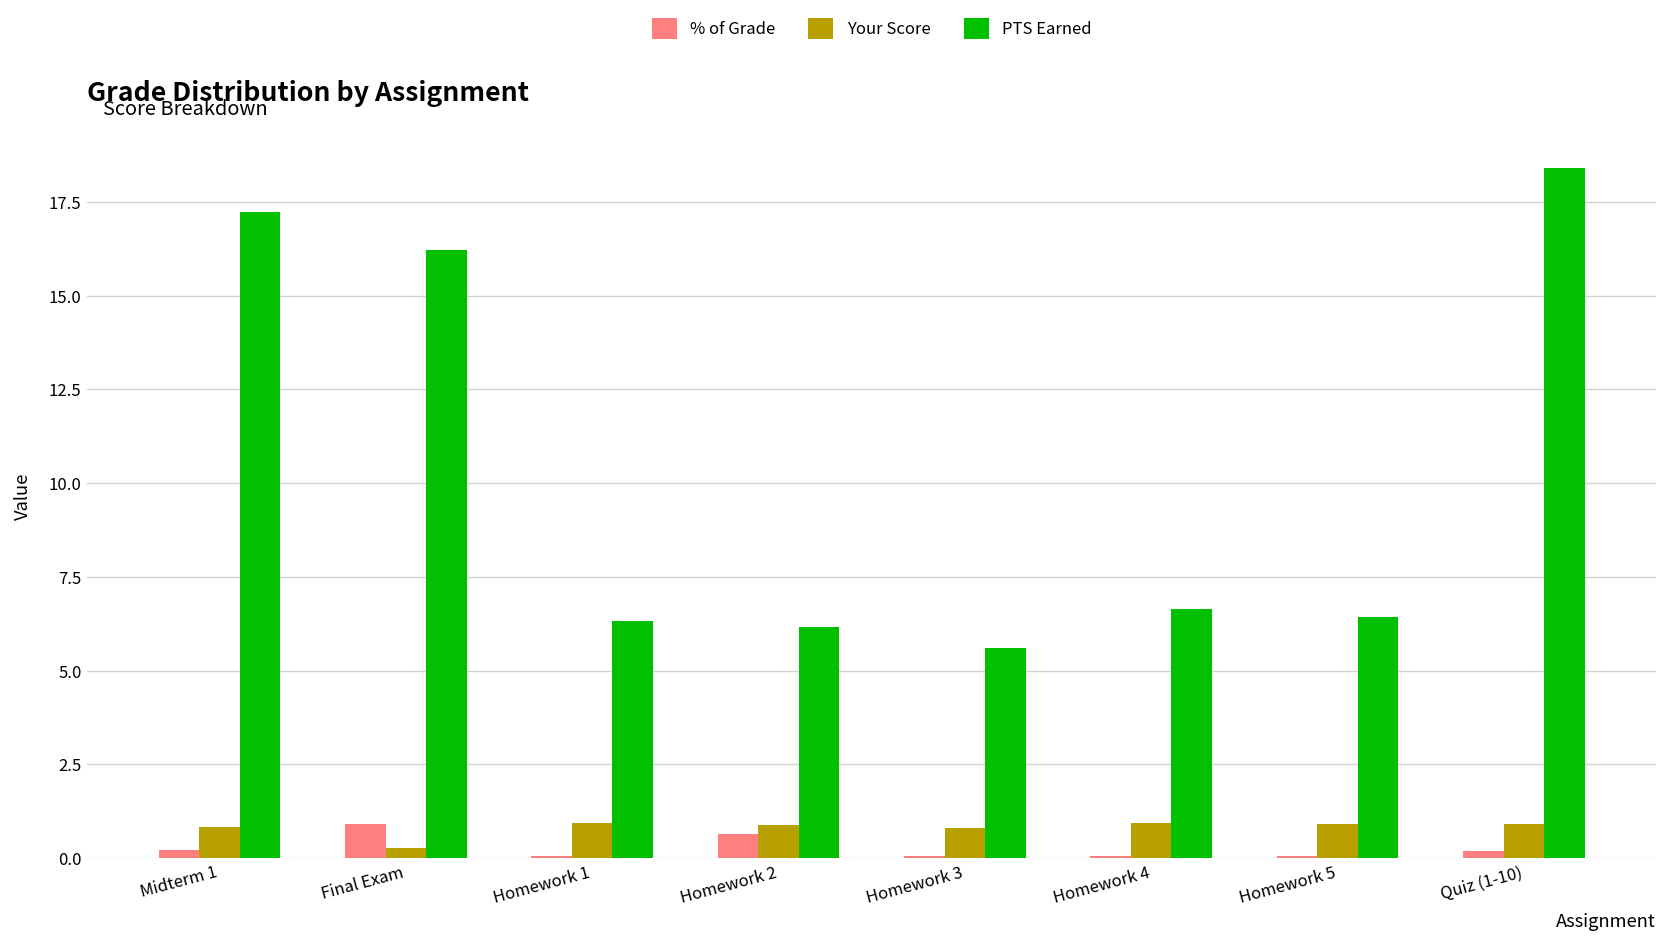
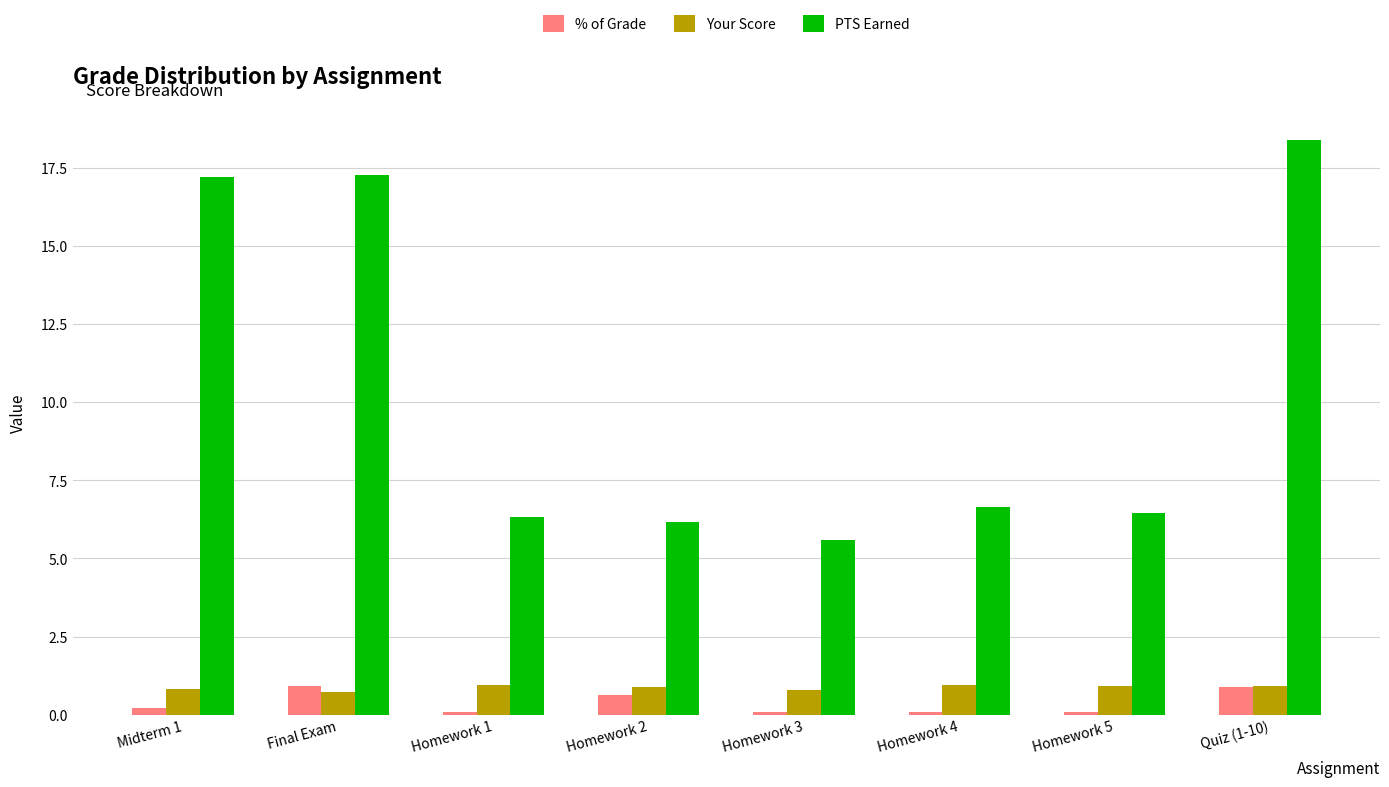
  {
    "% of Grade": {
      "Midterm 1": 0.2,
      "Final Exam": 0.9,
      "Homework 2": 0.6,
-     "Quiz (1-10)": 0.2
+     "Quiz (1-10)": 0.9
    },
    "Your Score": {
      "Midterm 1": 0.8,
-     "Final Exam": 0.3,
+     "Final Exam": 0.7,
      "Homework 1": 1.0,
      "Homework 2": 0.9,
      "Homework 3": 0.8,
      "Homework 4": 1.0,
      "Homework 5": 0.9,
      "Quiz (1-10)": 0.9
    },
    "PTS Earned": {
      "Midterm 1": 17.2,
-     "Final Exam": 16.2,
+     "Final Exam": 17.3,
      "Homework 1": 6.3,
      "Homework 2": 6.2,
      "Homework 3": 5.6,
      "Homework 4": 6.7,
      "Homework 5": 6.4,
      "Quiz (1-10)": 18.4
    }
  }
